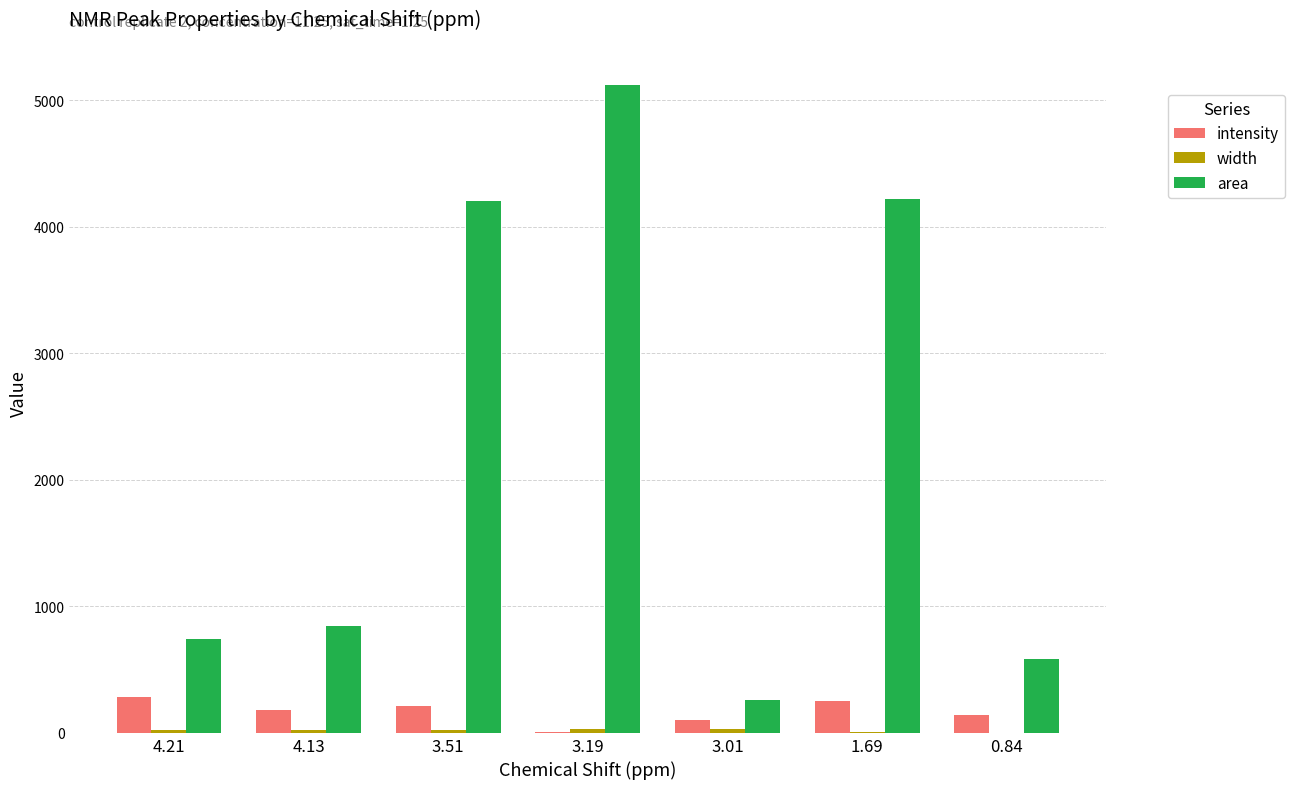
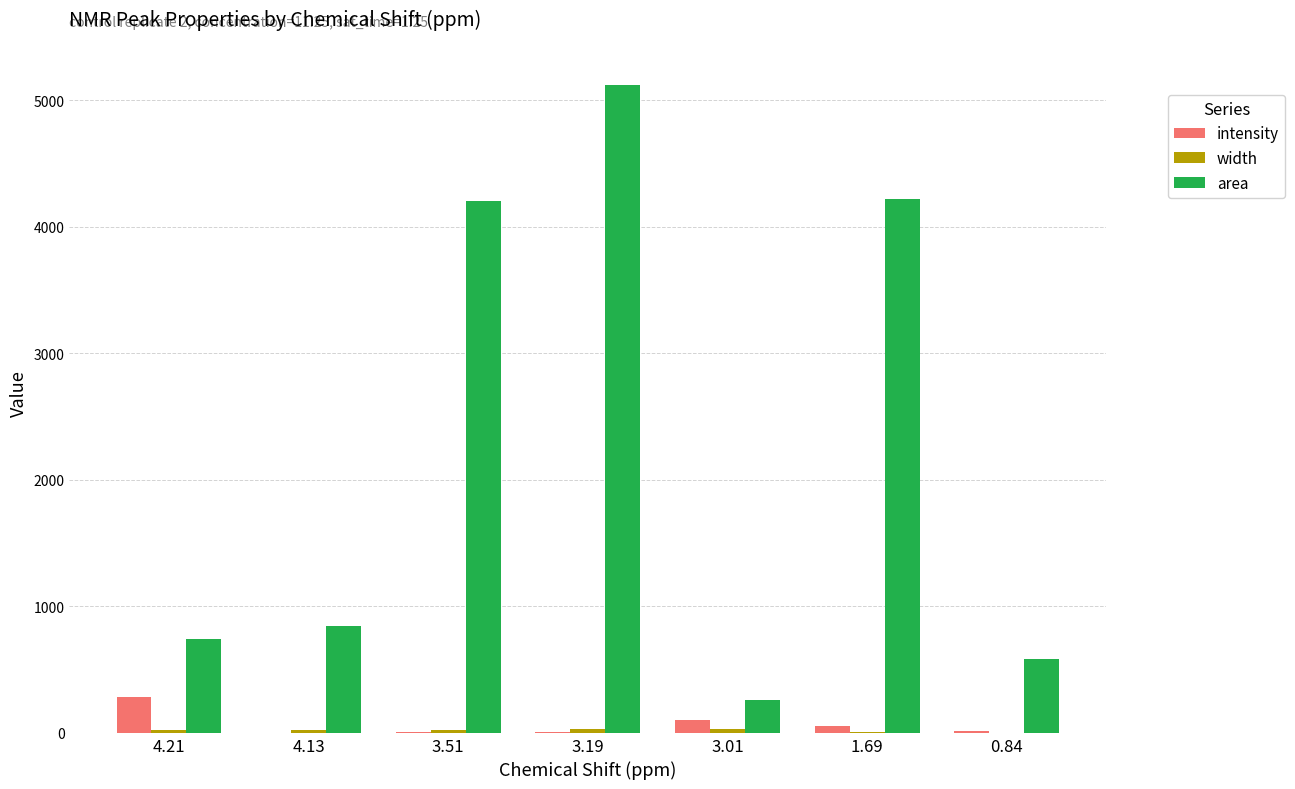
  {
    "intensity": {
      "4.21": 280,
-     "4.13": 180,
-     "3.51": 210,
+     "4.13": 0,
+     "3.51": 10,
      "3.01": 100,
-     "1.69": 250,
-     "0.84": 140
+     "1.69": 60,
+     "0.84": 20
    },
    "width": {
      "4.21": 30,
      "4.13": 20,
      "3.51": 30,
      "3.19": 30,
      "3.01": 30
    },
    "area": {
      "4.21": 740,
      "4.13": 840,
      "3.51": 4200,
      "3.19": 5120,
      "3.01": 260,
      "1.69": 4220,
      "0.84": 590
    }
  }
